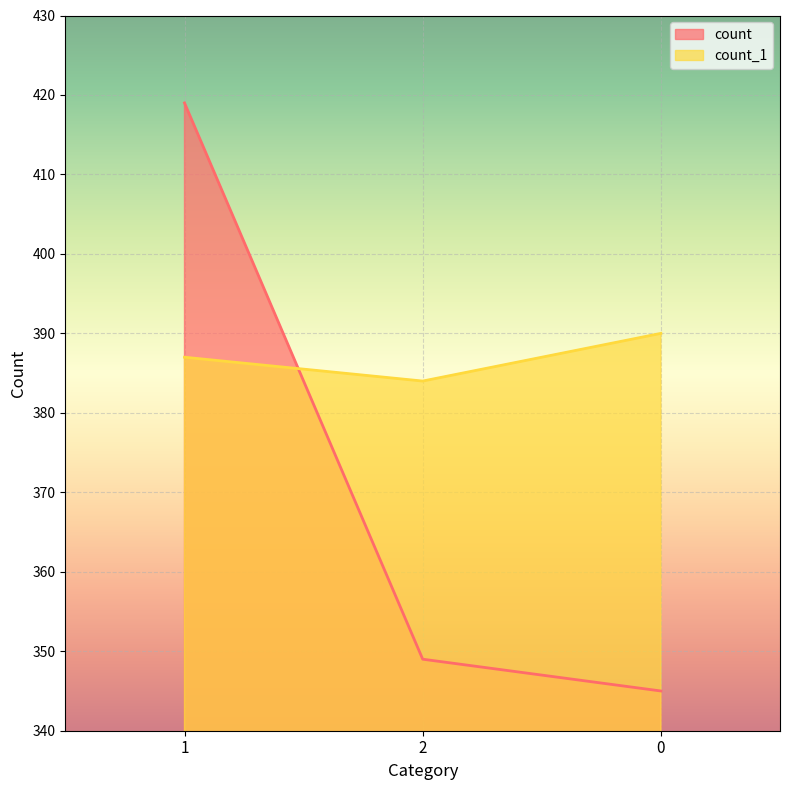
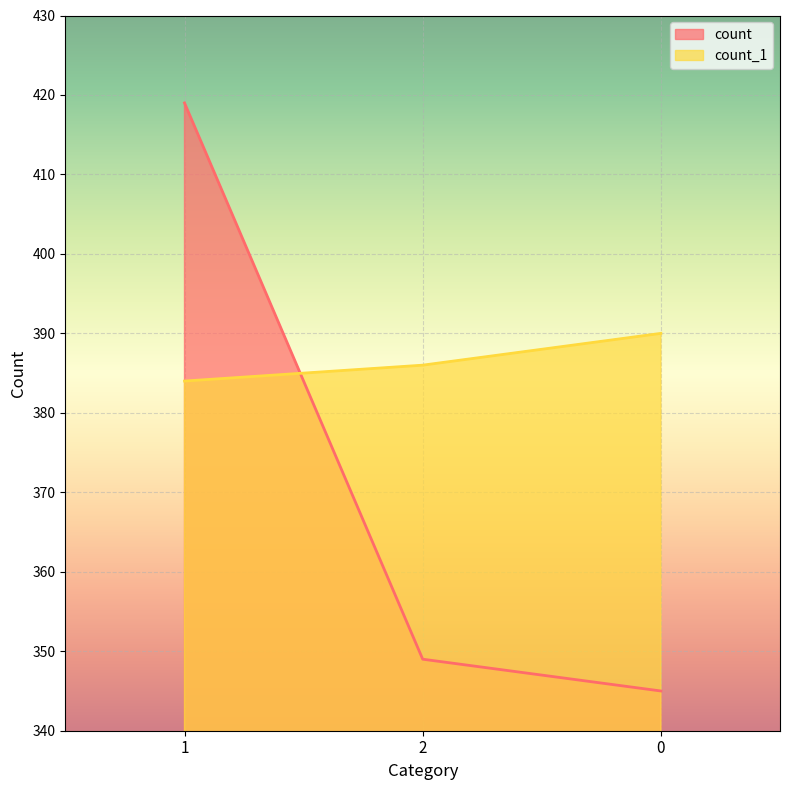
  {
    "count": {
      "1": 419,
      "2": 349,
      "0": 345
    },
    "count_1": {
-     "1": 387,
-     "2": 384,
+     "1": 384,
+     "2": 386,
      "0": 390
    }
  }
